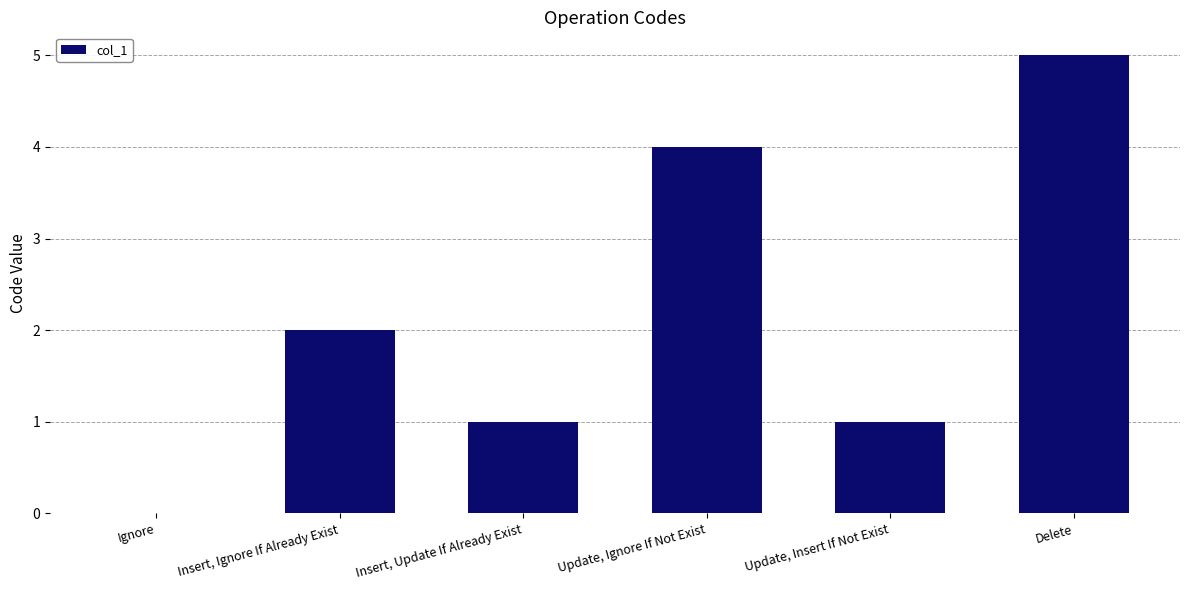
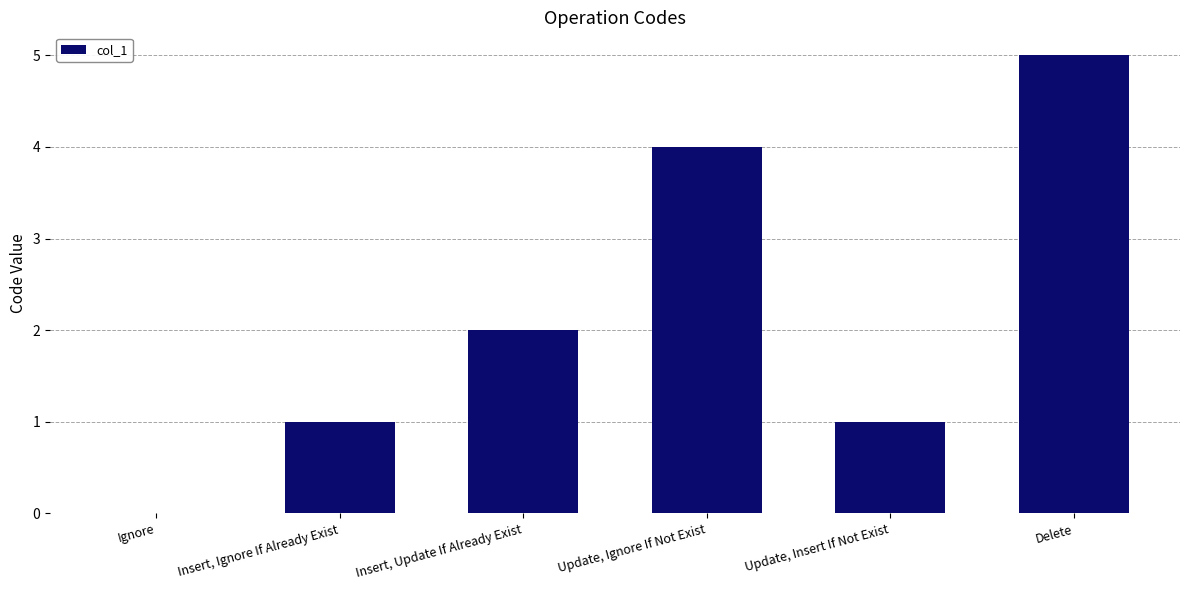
  {
    "Ignore": 0,
-   "Insert, Ignore If Already Exist": 2,
-   "Insert, Update If Already Exist": 1,
+   "Insert, Ignore If Already Exist": 1,
+   "Insert, Update If Already Exist": 2,
    "Update, Ignore If Not Exist": 4,
    "Update, Insert If Not Exist": 1,
    "Delete": 5
  }
